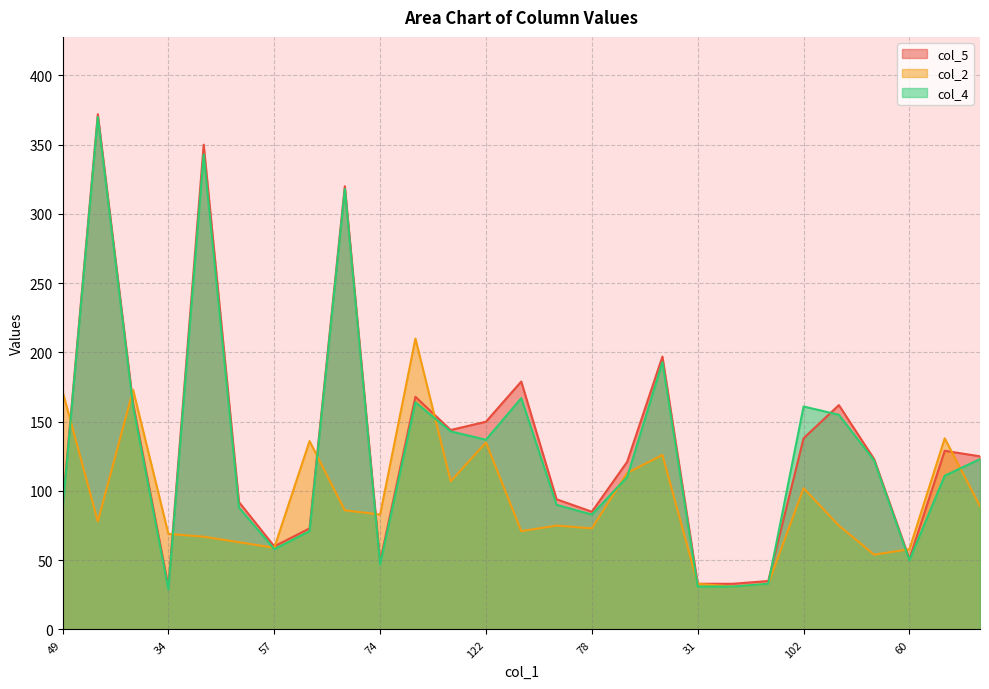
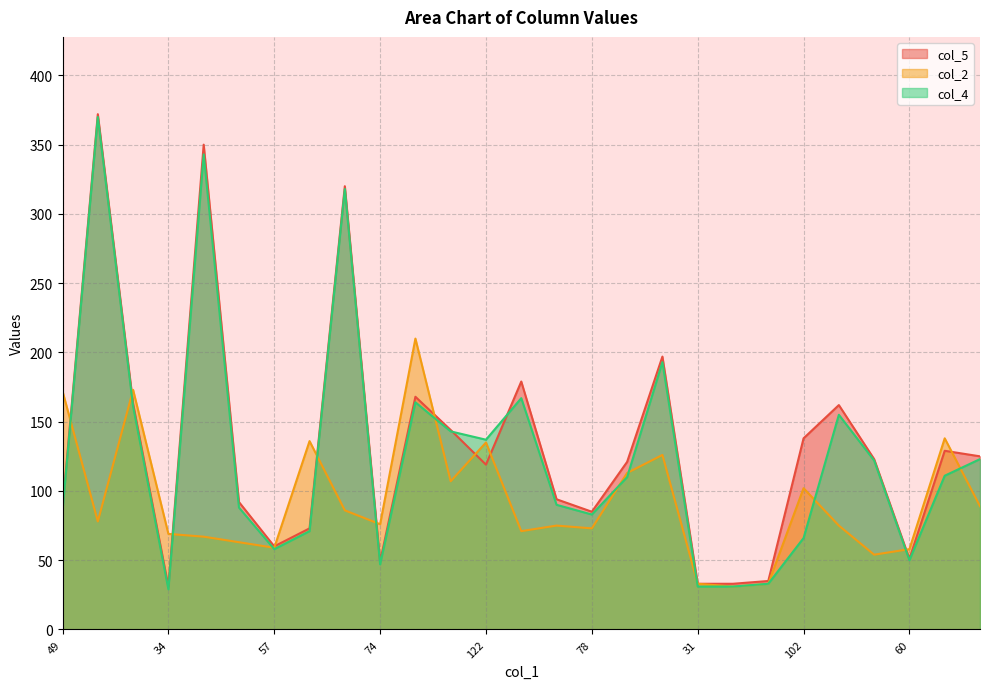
  {
    "col_5": {
      "49": 88,
      "34": 31,
      "74": 49,
-     "122": 150,
+     "122": 119,
      "78": 85,
      "102": 138
    },
    "col_2": {
      "49": 172,
      "34": 69,
-     "74": 83,
+     "74": 76,
      "122": 135,
      "78": 73,
      "102": 102,
      "60": 58
    },
    "col_4": {
      "49": 86,
      "34": 29,
      "74": 47,
      "122": 137,
      "78": 83,
      "31": 31,
-     "102": 161
+     "102": 66
    }
  }
